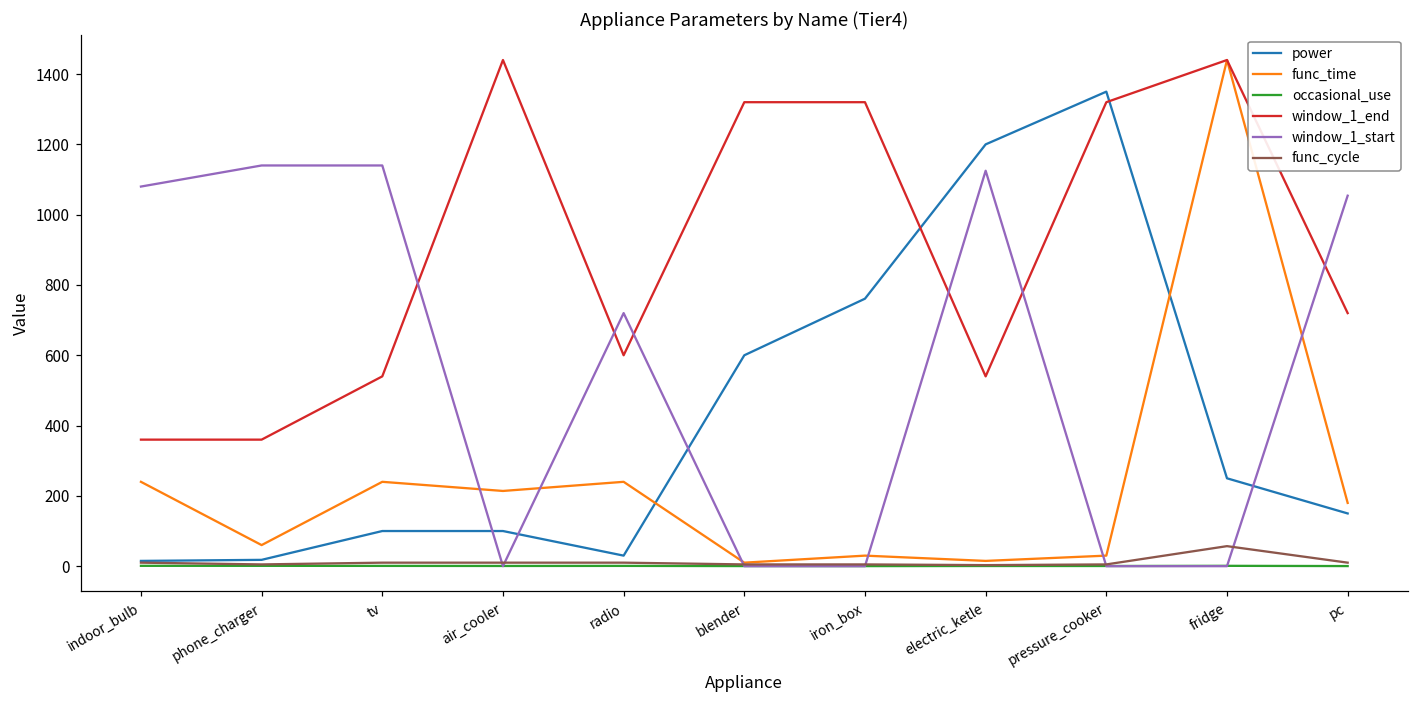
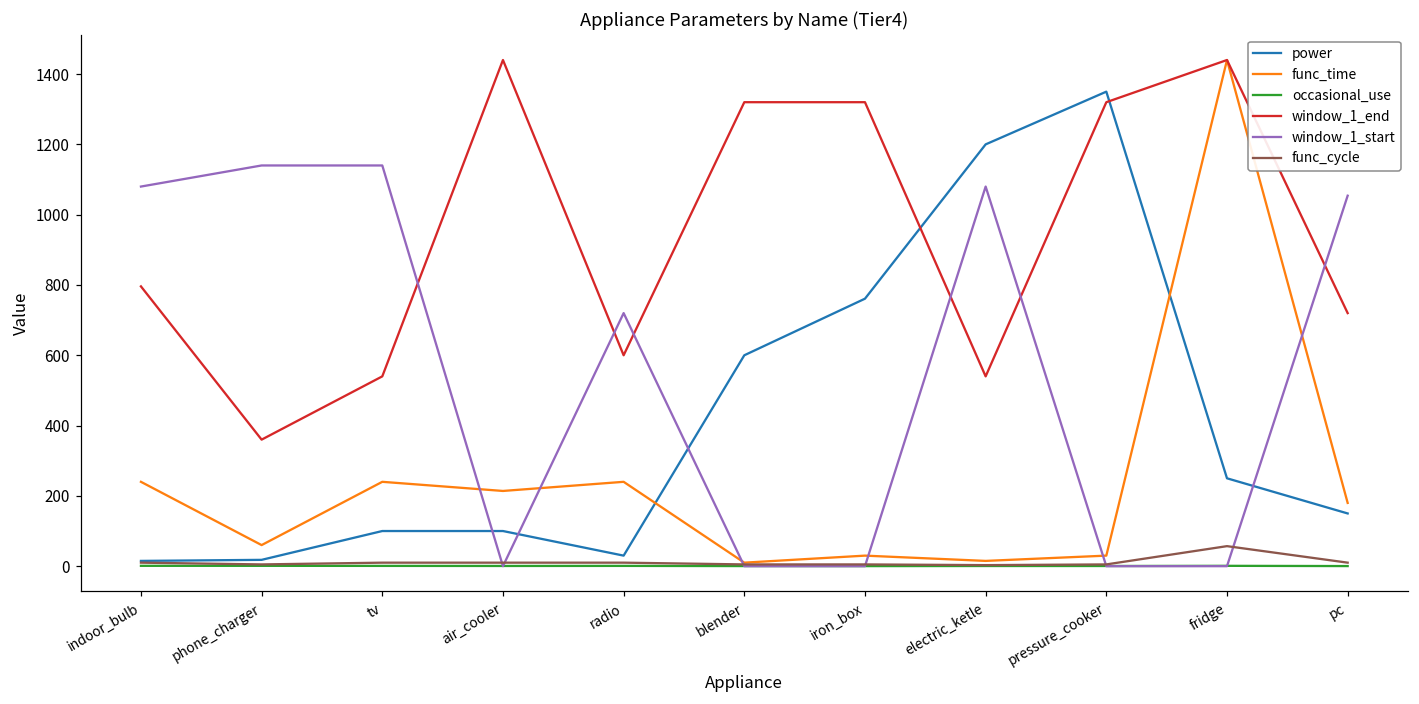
  {
    "power": {
      "phone_charger": 20,
      "tv": 100,
      "air_cooler": 100,
      "radio": 30,
      "blender": 600,
      "iron_box": 760,
      "electric_ketle": 1200,
      "pressure_cooker": 1350,
      "fridge": 250,
      "pc": 150
    },
    "func_time": {
      "indoor_bulb": 240,
      "phone_charger": 60,
      "tv": 240,
      "air_cooler": 210,
      "radio": 240,
      "iron_box": 30,
      "electric_ketle": 20,
      "pressure_cooker": 30,
      "pc": 180
    },
    "occasional_use": {
      "indoor_bulb": 0,
      "tv": 0,
      "radio": 0,
      "pc": 0
    },
    "window_1_end": {
-     "indoor_bulb": 360,
+     "indoor_bulb": 800,
      "phone_charger": 360,
      "tv": 540,
      "air_cooler": 1440,
      "radio": 600,
      "blender": 1320,
      "iron_box": 1320,
      "electric_ketle": 540,
      "pressure_cooker": 1320,
      "pc": 720
    },
    "window_1_start": {
      "indoor_bulb": 1080,
      "phone_charger": 1140,
      "tv": 1140,
      "radio": 720,
-     "electric_ketle": 1130,
+     "electric_ketle": 1080,
      "pc": 1050
    },
    "func_cycle": {
      "tv": 10,
      "air_cooler": 10,
      "radio": 10,
      "fridge": 60,
      "pc": 10
    }
  }
